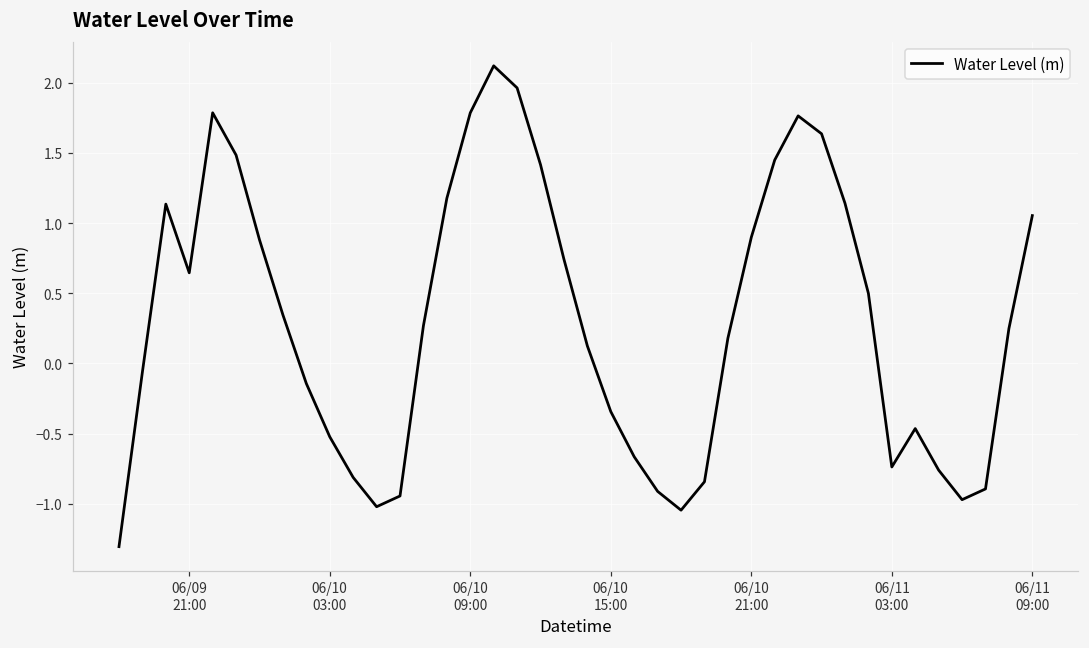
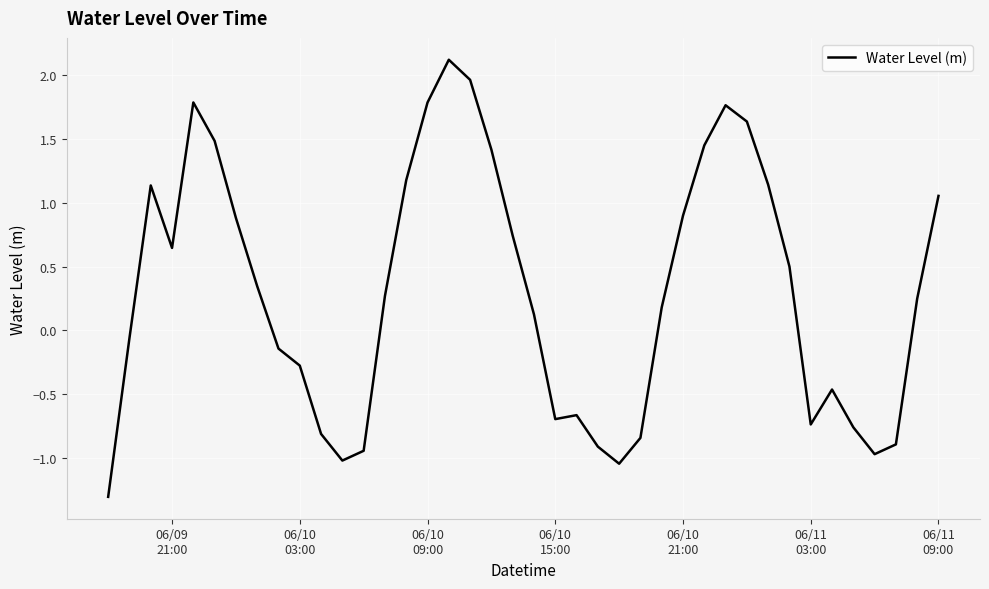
  {
    "06/09 21:00": 0.65,
-   "06/10 03:00": -0.52,
+   "06/10 03:00": -0.28,
    "06/10 09:00": 1.79,
-   "06/10 15:00": -0.34,
+   "06/10 15:00": -0.70,
    "06/10 21:00": 0.90,
    "06/11 03:00": -0.74,
    "06/11 09:00": 1.05
  }
